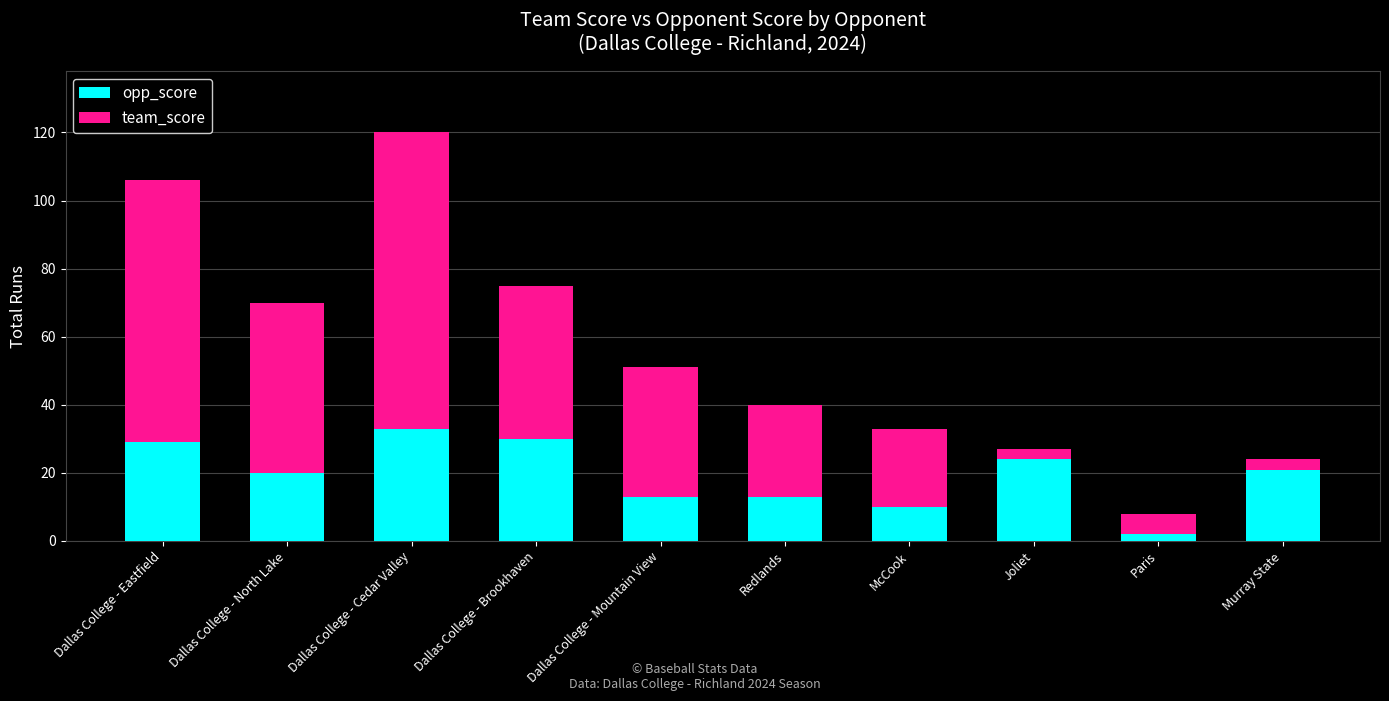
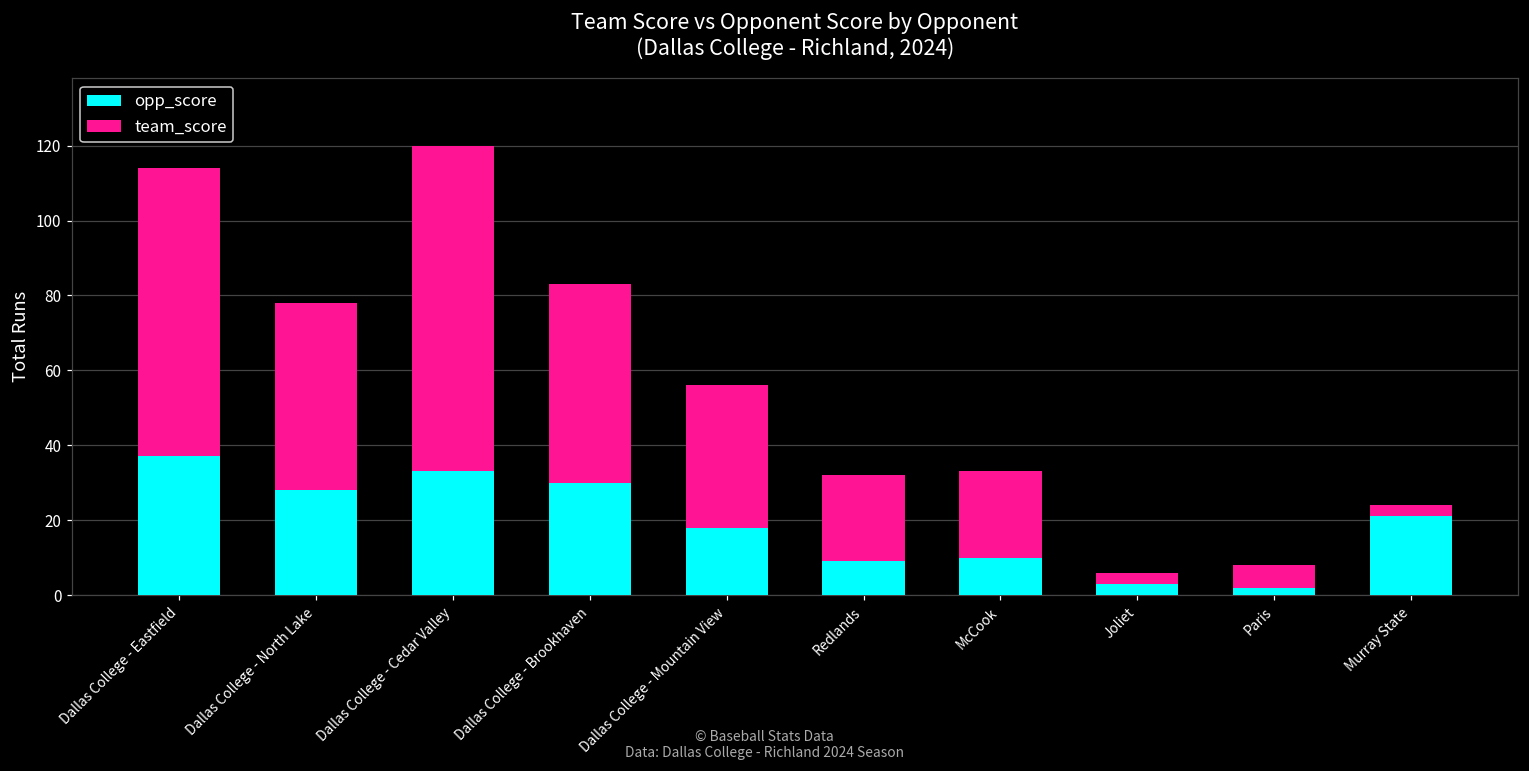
  {
    "opp_score": {
-     "Dallas College - Eastfield": 29,
-     "Dallas College - North Lake": 20,
+     "Dallas College - Eastfield": 37,
+     "Dallas College - North Lake": 28,
      "Dallas College - Cedar Valley": 33,
      "Dallas College - Brookhaven": 30,
-     "Dallas College - Mountain View": 13,
-     "Redlands": 13,
+     "Dallas College - Mountain View": 18,
+     "Redlands": 9,
      "McCook": 10,
-     "Joliet": 24,
+     "Joliet": 3,
      "Paris": 2,
      "Murray State": 21
    },
    "team_score": {
      "Dallas College - Eastfield": 77,
      "Dallas College - North Lake": 50,
      "Dallas College - Cedar Valley": 87,
-     "Dallas College - Brookhaven": 45,
+     "Dallas College - Brookhaven": 53,
      "Dallas College - Mountain View": 38,
-     "Redlands": 27,
+     "Redlands": 23,
      "McCook": 23,
      "Joliet": 3,
      "Paris": 6,
      "Murray State": 3
    }
  }
